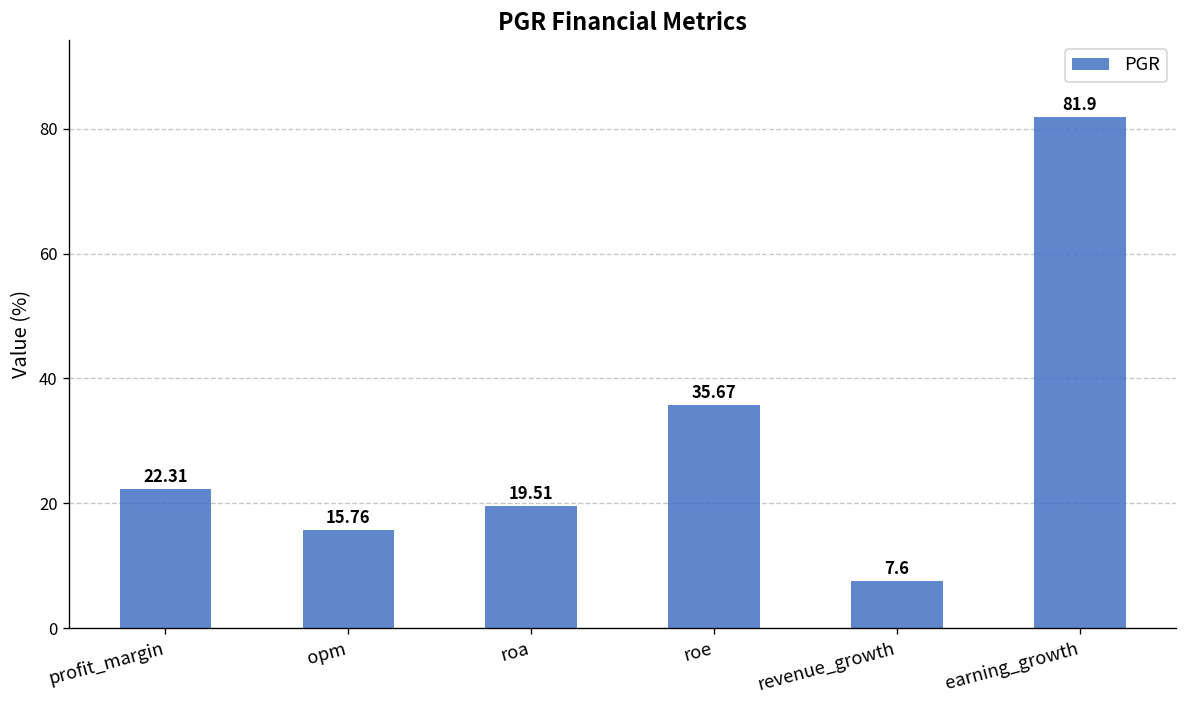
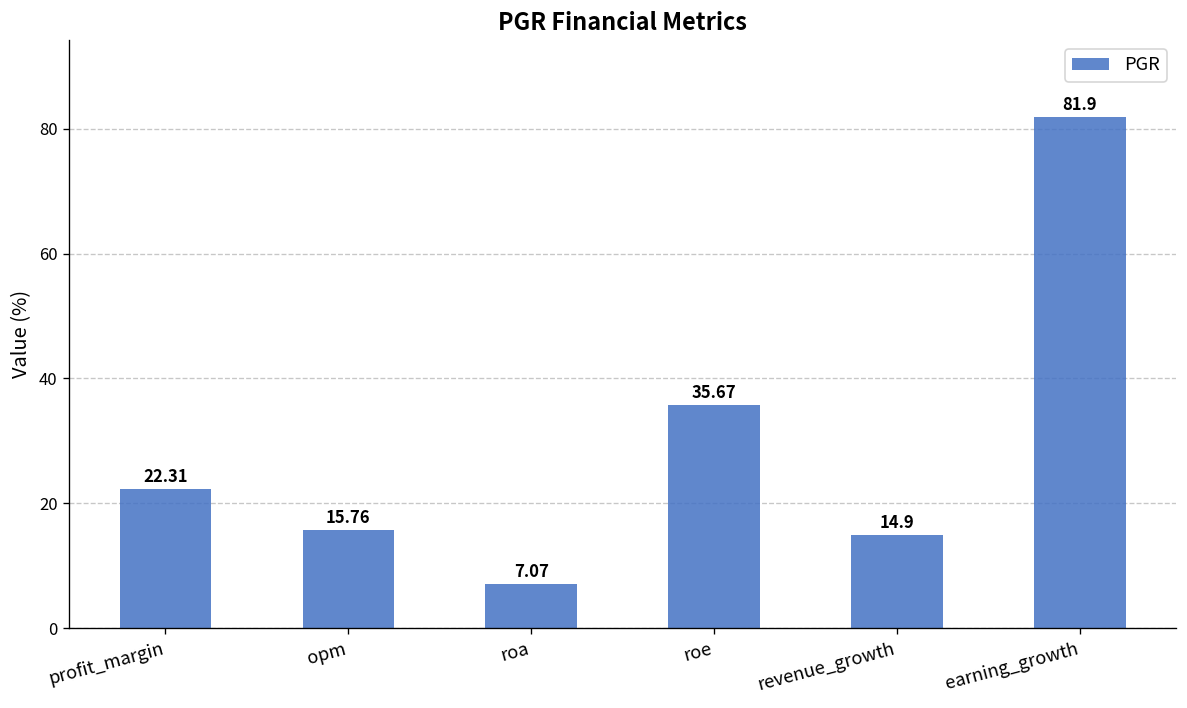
  {
    "profit_margin": 22.31,
    "opm": 15.76,
-   "roa": 19.51,
+   "roa": 7.07,
    "roe": 35.67,
-   "revenue_growth": 7.6,
+   "revenue_growth": 14.9,
    "earning_growth": 81.9
  }
